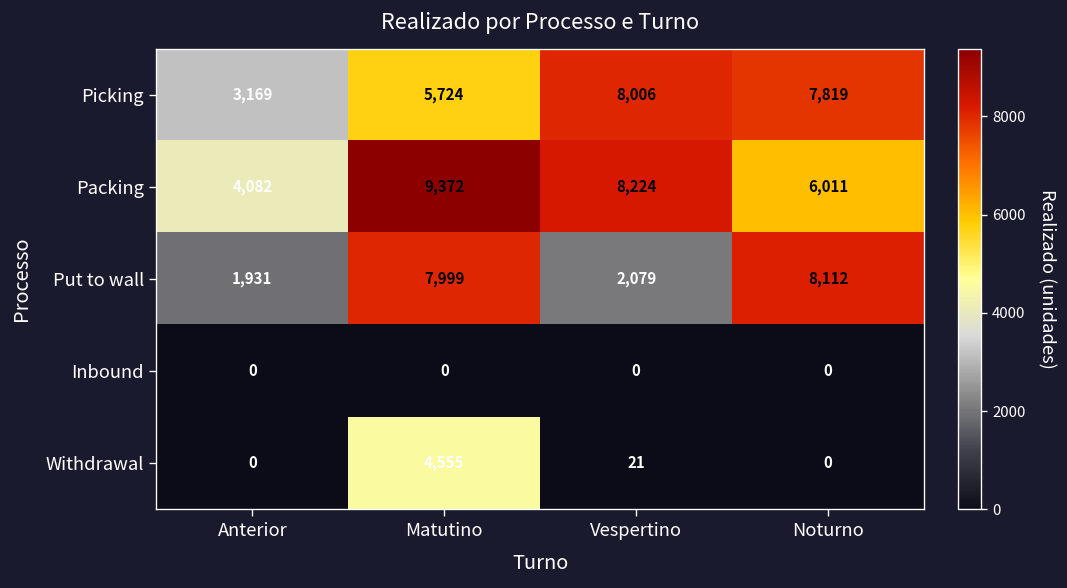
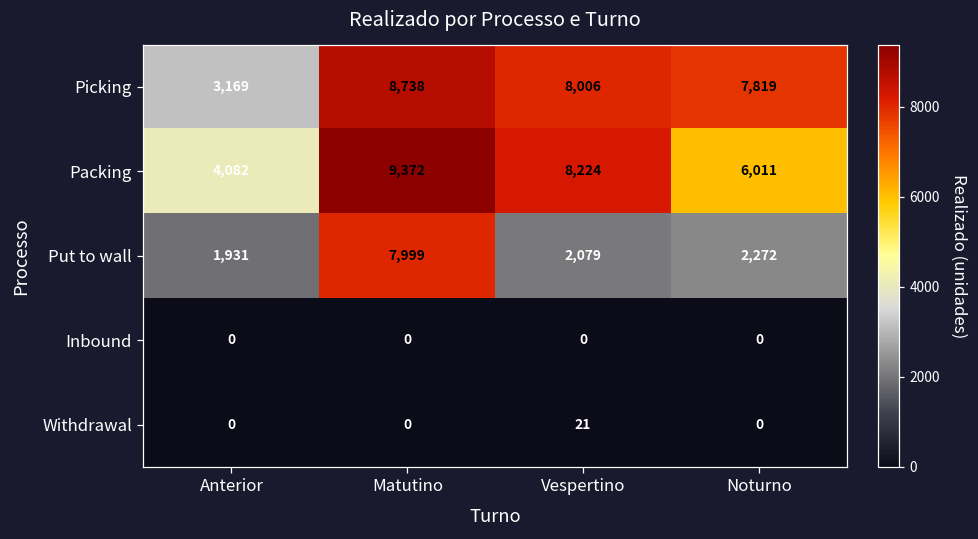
  {
    "Picking": {
      "Anterior": "3,169",
-     "Matutino": "5,724",
+     "Matutino": "8,738",
      "Vespertino": "8,006",
      "Noturno": "7,819"
    },
    "Packing": {
      "Anterior": "4,082",
      "Matutino": "9,372",
      "Vespertino": "8,224",
      "Noturno": "6,011"
    },
    "Put to wall": {
      "Anterior": "1,931",
      "Matutino": "7,999",
      "Vespertino": "2,079",
-     "Noturno": "8,112"
+     "Noturno": "2,272"
    },
    "Inbound": {
      "Anterior": "0",
      "Matutino": "0",
      "Vespertino": "0",
      "Noturno": "0"
    },
    "Withdrawal": {
      "Anterior": "0",
-     "Matutino": "4,555",
+     "Matutino": "0",
      "Vespertino": "21",
      "Noturno": "0"
    }
  }
